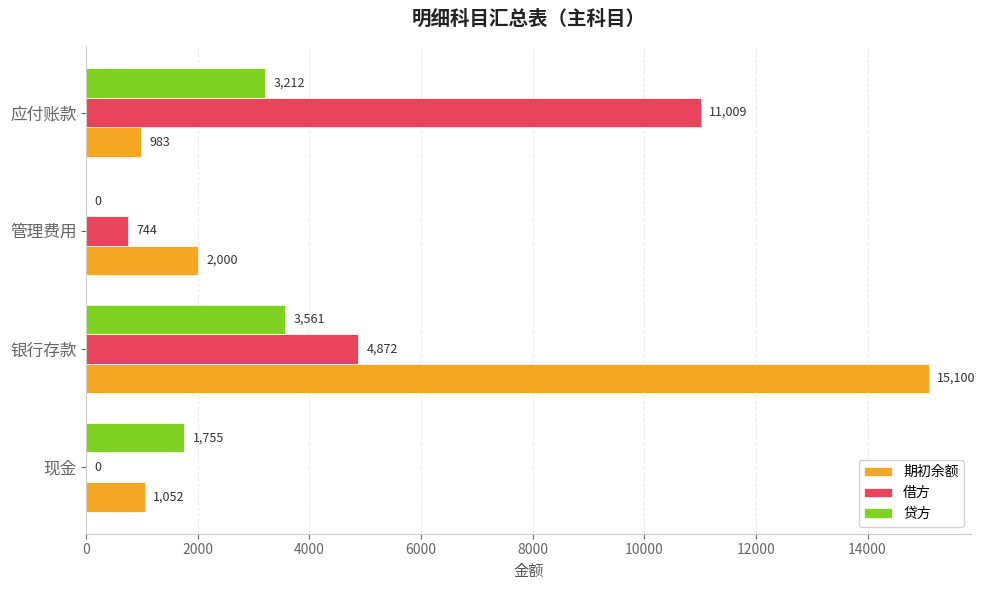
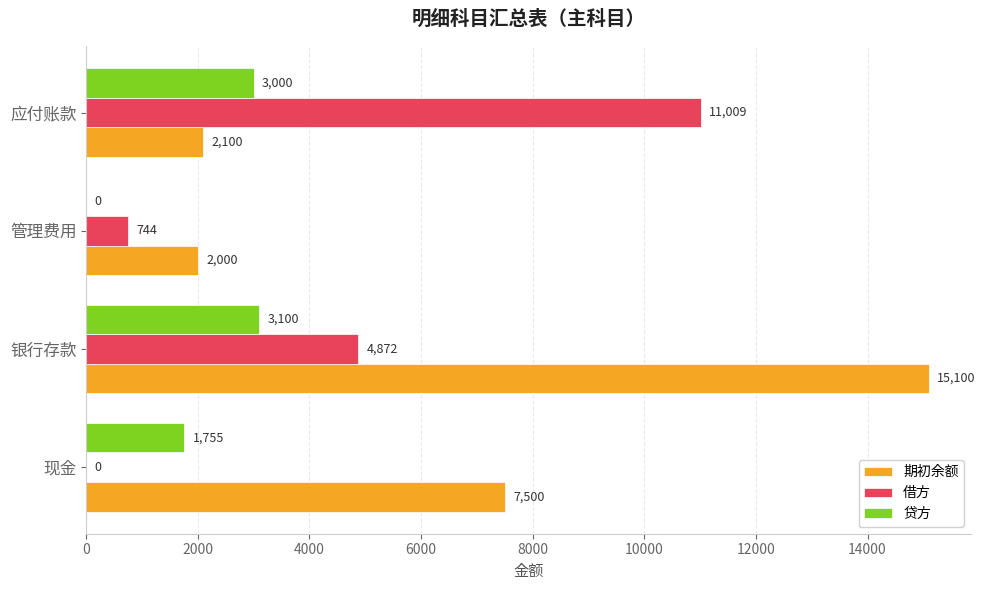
  {
    "期初余额": {
-     "应付账款": "983",
+     "应付账款": "2,100",
      "管理费用": "2,000",
      "银行存款": "15,100",
-     "现金": "1,052"
+     "现金": "7,500"
    },
    "借方": {
      "应付账款": "11,009",
      "管理费用": "744",
      "银行存款": "4,872",
      "现金": "0"
    },
    "贷方": {
-     "应付账款": "3,212",
+     "应付账款": "3,000",
      "管理费用": "0",
-     "银行存款": "3,561",
+     "银行存款": "3,100",
      "现金": "1,755"
    }
  }
